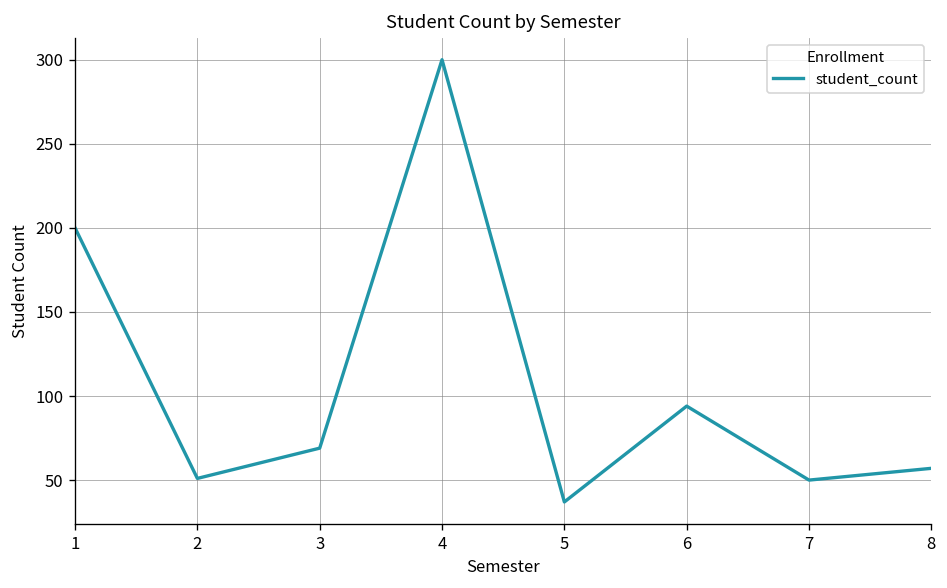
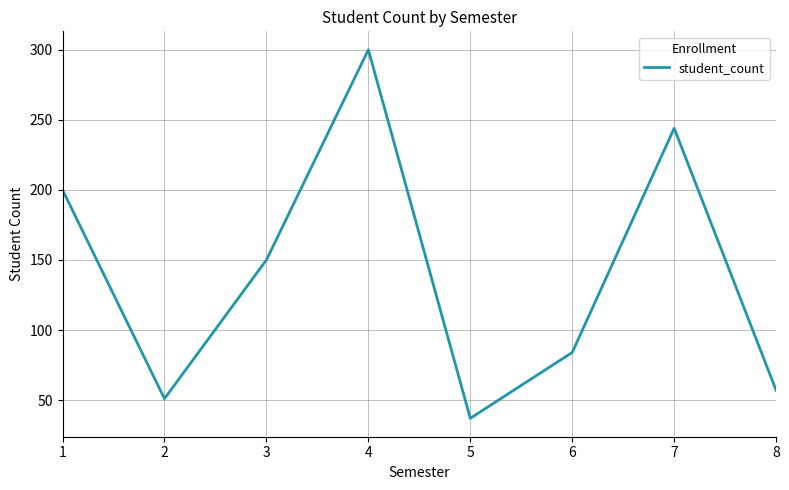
  {
    "1": 200,
    "2": 51,
-   "3": 69,
+   "3": 150,
    "4": 300,
    "5": 37,
-   "6": 94,
-   "7": 50,
+   "6": 84,
+   "7": 244,
    "8": 57
  }
